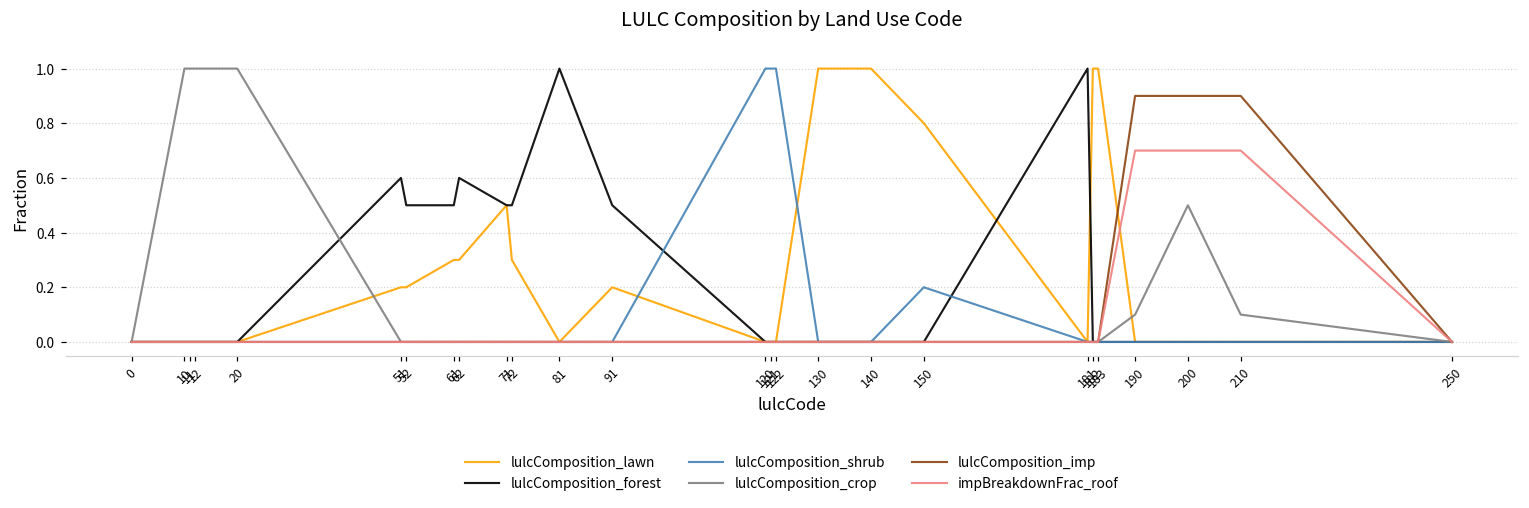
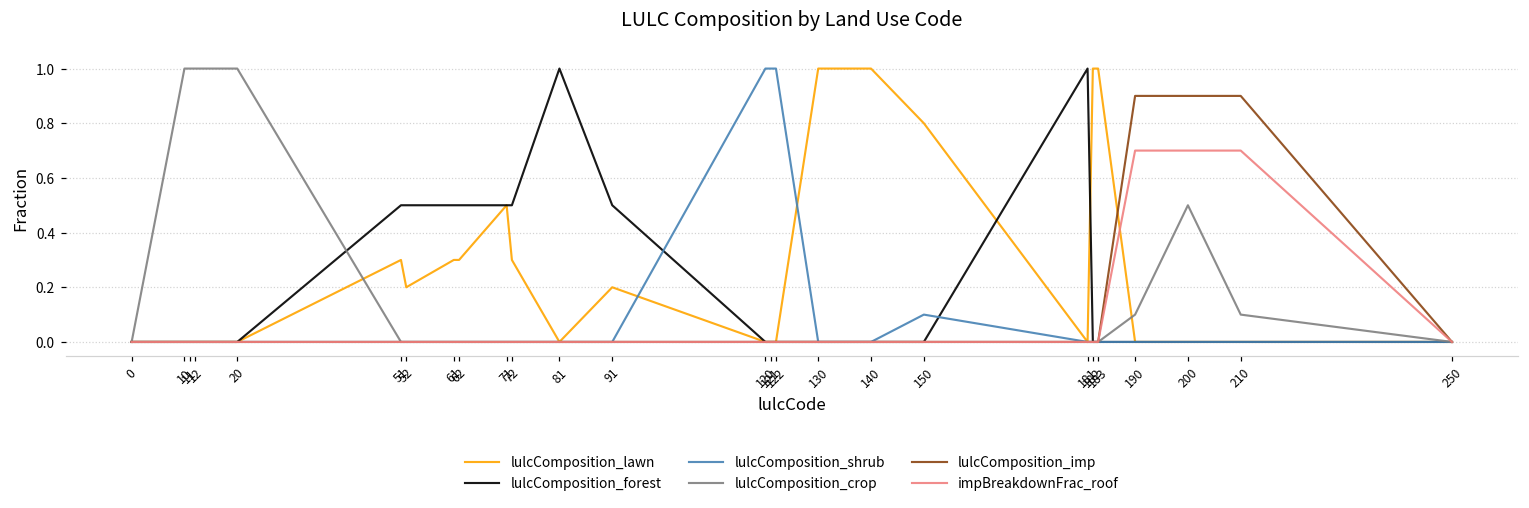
  {
    "lulcComposition_lawn": {
-     "51": 0.2,
+     "51": 0.3,
      "52": 0.2,
      "61": 0.3,
      "62": 0.3,
      "72": 0.3,
      "91": 0.2,
      "130": 1.0,
      "140": 1.0,
      "150": 0.8,
      "182": 1.0,
      "183": 1.0
    },
    "lulcComposition_forest": {
-     "51": 0.6,
+     "51": 0.5,
      "52": 0.5,
      "61": 0.5,
-     "62": 0.6,
+     "62": 0.5,
      "72": 0.5,
      "81": 1.0,
      "91": 0.5,
      "181": 1.0
    },
    "lulcComposition_shrub": {
      "120": 1.0,
      "121": 1.0,
      "122": 1.0,
-     "150": 0.2
+     "150": 0.1
    },
    "lulcComposition_crop": {
      "10": 1.0,
      "11": 1.0,
      "12": 1.0,
      "20": 1.0,
      "190": 0.1,
      "200": 0.5,
      "210": 0.1
    },
    "lulcComposition_imp": {
      "190": 0.9,
      "200": 0.9,
      "210": 0.9
    },
    "impBreakdownFrac_roof": {
      "190": 0.7,
      "200": 0.7,
      "210": 0.7
    }
  }
